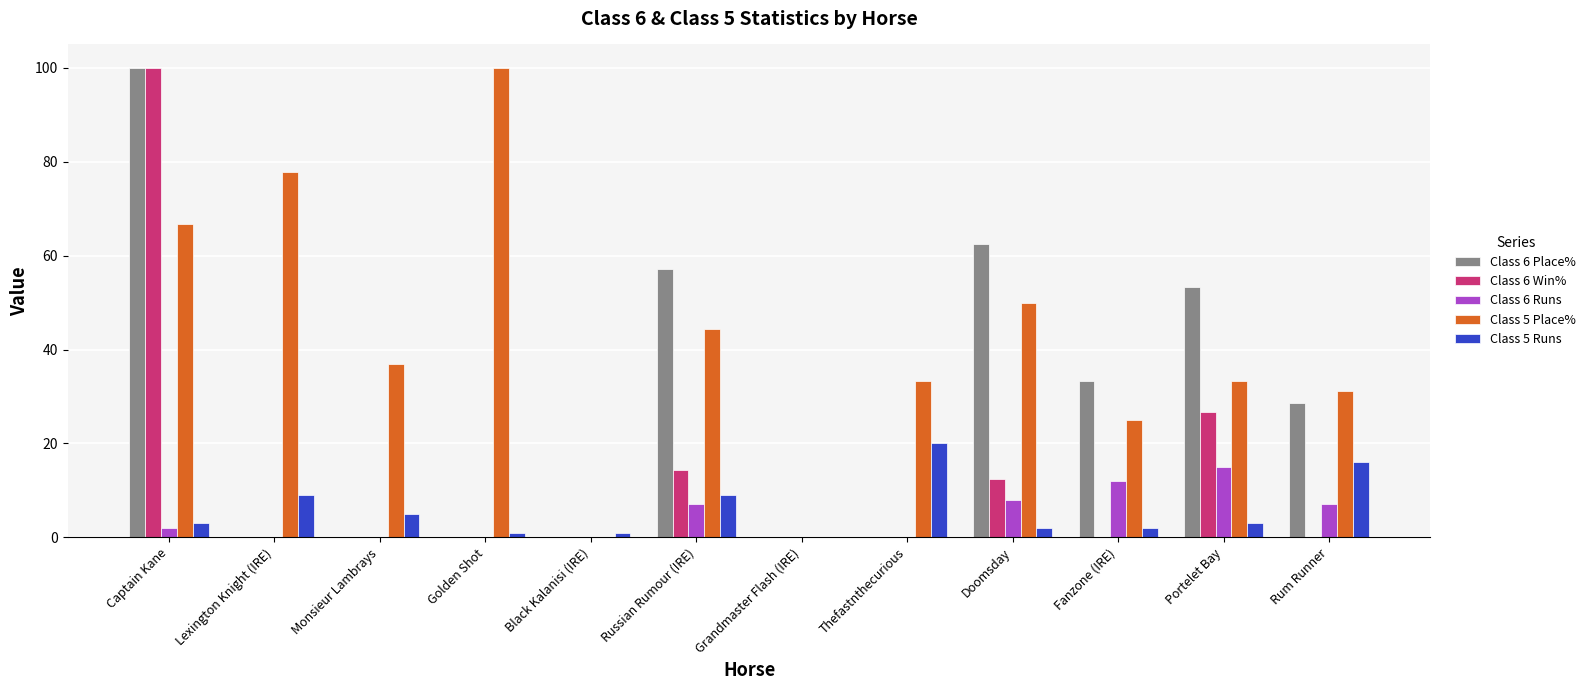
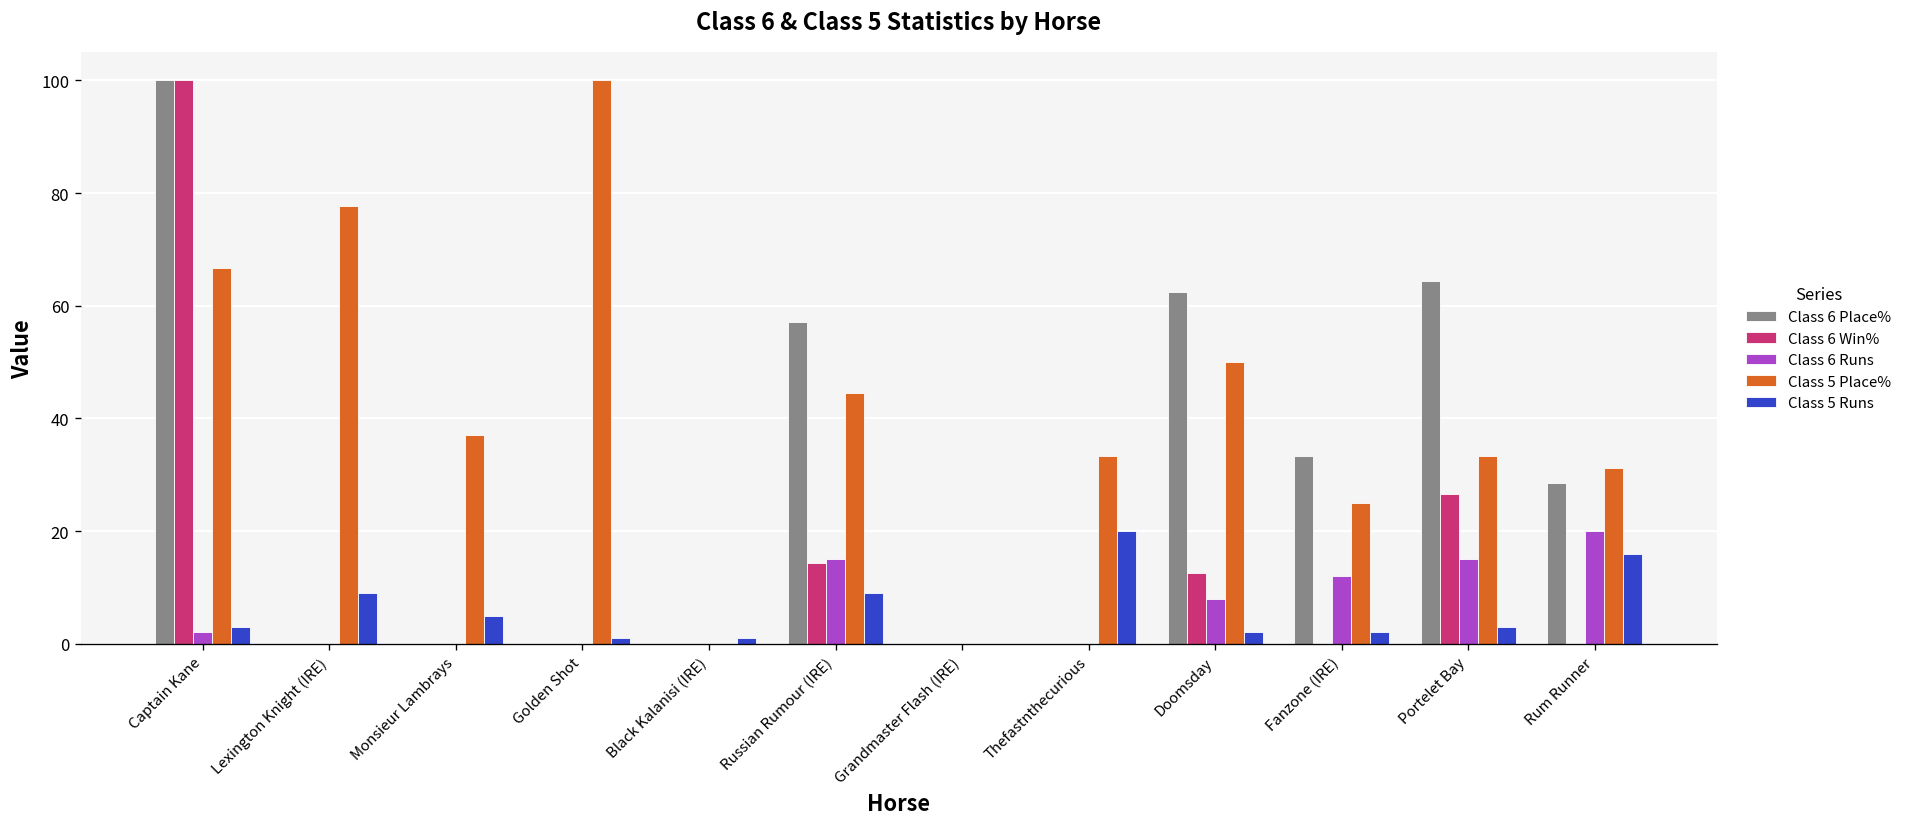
  {
    "Class 6 Place%": {
      "Captain Kane": 100,
      "Lexington Knight (IRE)": 0,
      "Monsieur Lambrays": 0,
      "Golden Shot": 0,
      "Black Kalanisi (IRE)": 0,
      "Russian Rumour (IRE)": 57,
      "Grandmaster Flash (IRE)": 0,
      "Thefastnthecurious": 0,
      "Doomsday": 63,
      "Fanzone (IRE)": 33,
-     "Portelet Bay": 53,
+     "Portelet Bay": 64,
      "Rum Runner": 29
    },
    "Class 6 Win%": {
      "Captain Kane": 100,
      "Lexington Knight (IRE)": 0,
      "Monsieur Lambrays": 0,
      "Golden Shot": 0,
      "Black Kalanisi (IRE)": 0,
      "Russian Rumour (IRE)": 14,
      "Grandmaster Flash (IRE)": 0,
      "Thefastnthecurious": 0,
      "Doomsday": 13,
      "Fanzone (IRE)": 0,
      "Portelet Bay": 27,
      "Rum Runner": 0
    },
    "Class 6 Runs": {
      "Captain Kane": 2,
      "Lexington Knight (IRE)": 0,
      "Monsieur Lambrays": 0,
      "Golden Shot": 0,
      "Black Kalanisi (IRE)": 0,
-     "Russian Rumour (IRE)": 7,
+     "Russian Rumour (IRE)": 15,
      "Grandmaster Flash (IRE)": 0,
      "Thefastnthecurious": 0,
      "Doomsday": 8,
      "Fanzone (IRE)": 12,
      "Portelet Bay": 15,
-     "Rum Runner": 7
+     "Rum Runner": 20
    },
    "Class 5 Place%": {
      "Captain Kane": 67,
      "Lexington Knight (IRE)": 78,
      "Monsieur Lambrays": 37,
      "Golden Shot": 100,
      "Black Kalanisi (IRE)": 0,
      "Russian Rumour (IRE)": 44,
      "Grandmaster Flash (IRE)": 0,
      "Thefastnthecurious": 33,
      "Doomsday": 50,
      "Fanzone (IRE)": 25,
      "Portelet Bay": 33,
      "Rum Runner": 31
    },
    "Class 5 Runs": {
      "Captain Kane": 3,
      "Lexington Knight (IRE)": 9,
      "Monsieur Lambrays": 5,
      "Golden Shot": 1,
      "Black Kalanisi (IRE)": 1,
      "Russian Rumour (IRE)": 9,
      "Grandmaster Flash (IRE)": 0,
      "Thefastnthecurious": 20,
      "Doomsday": 2,
      "Fanzone (IRE)": 2,
      "Portelet Bay": 3,
      "Rum Runner": 16
    }
  }
